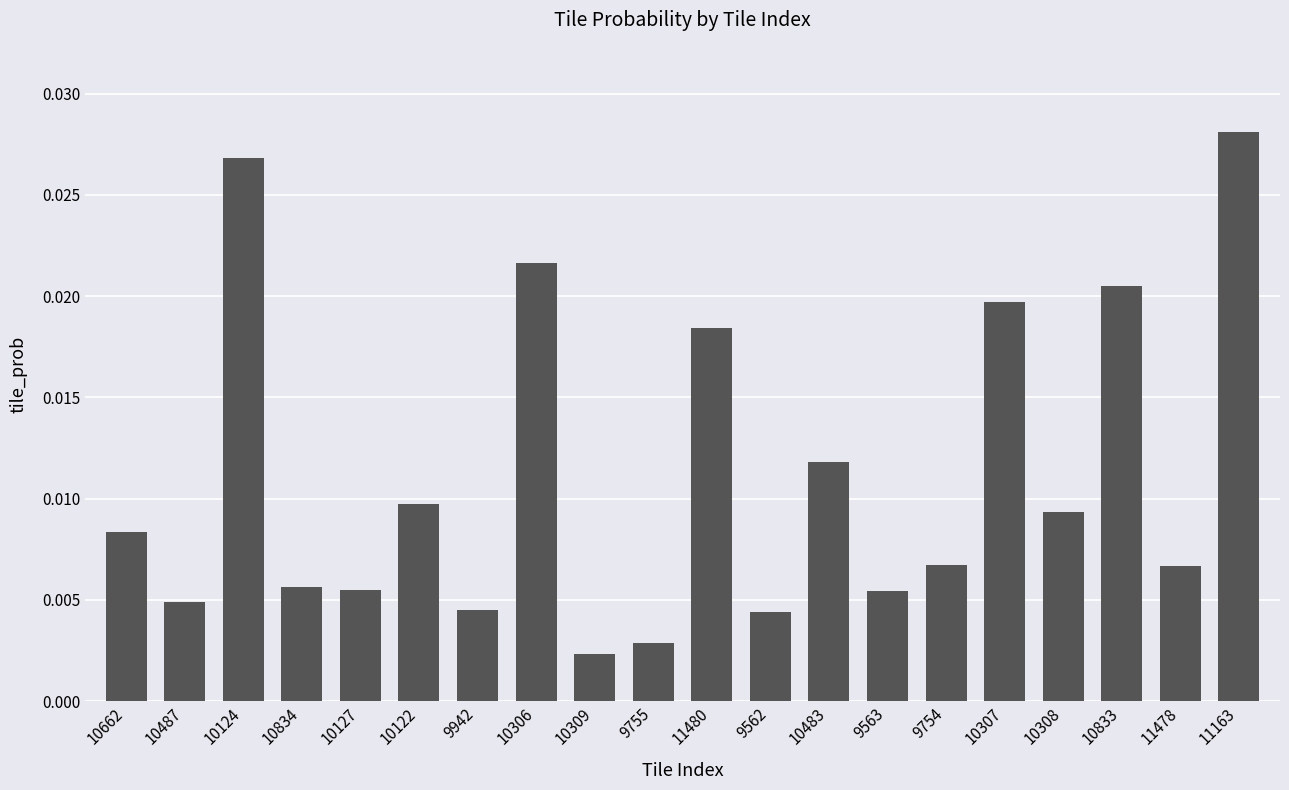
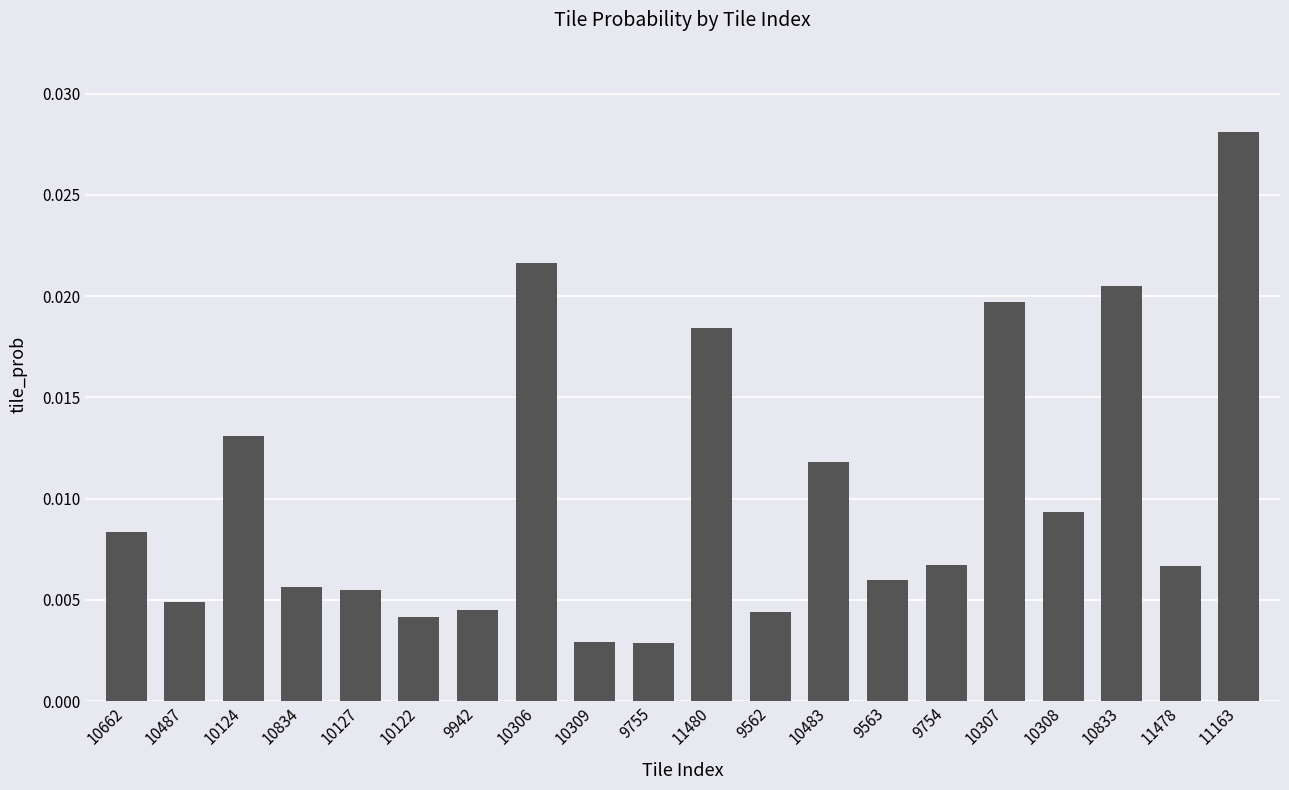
  {
    "10662": 0.0083,
    "10487": 0.0049,
-   "10124": 0.0268,
+   "10124": 0.0131,
    "10834": 0.0056,
    "10127": 0.0055,
-   "10122": 0.0097,
+   "10122": 0.0042,
    "9942": 0.0045,
    "10306": 0.0217,
-   "10309": 0.0023,
+   "10309": 0.0029,
    "9755": 0.0028,
    "11480": 0.0184,
    "9562": 0.0044,
    "10483": 0.0118,
-   "9563": 0.0054,
+   "9563": 0.0060,
    "9754": 0.0067,
    "10307": 0.0197,
    "10308": 0.0094,
    "10833": 0.0205,
    "11478": 0.0067,
    "11163": 0.0281
  }
